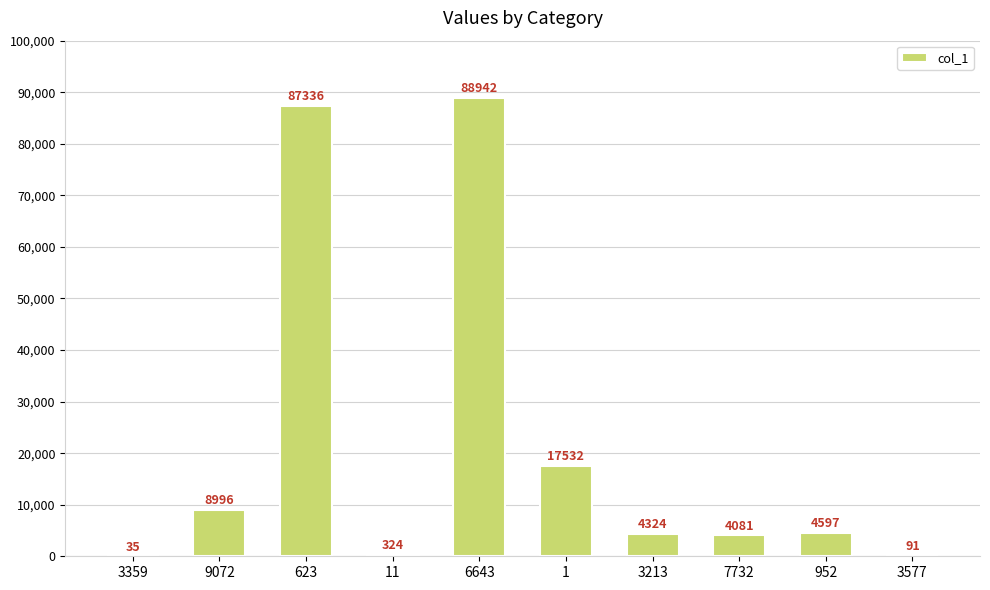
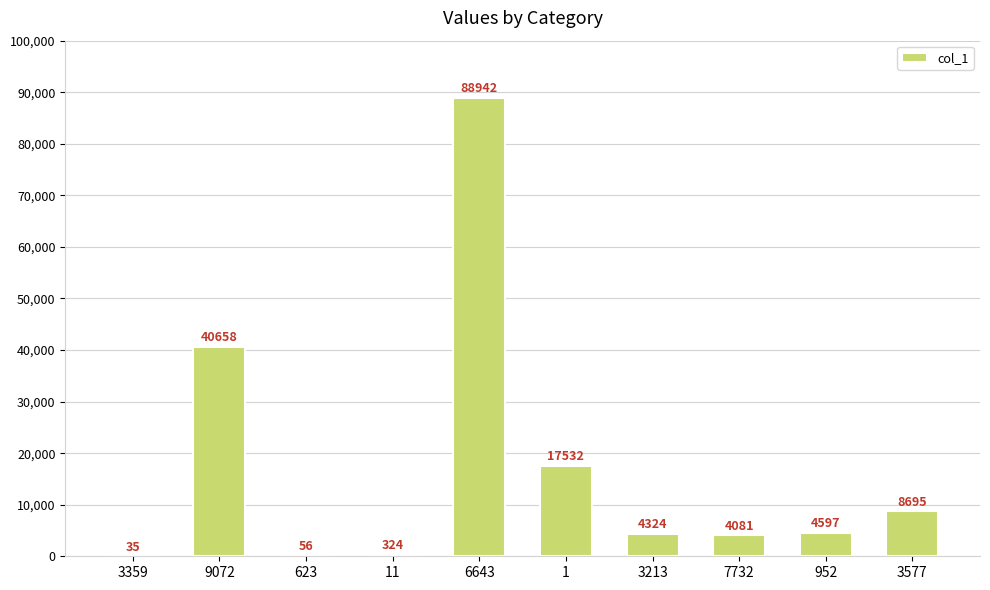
  {
    "3359": 35,
-   "9072": 8996,
-   "623": 87336,
+   "9072": 40658,
+   "623": 56,
    "11": 324,
    "6643": 88942,
    "1": 17532,
    "3213": 4324,
    "7732": 4081,
    "952": 4597,
-   "3577": 91
+   "3577": 8695
  }
